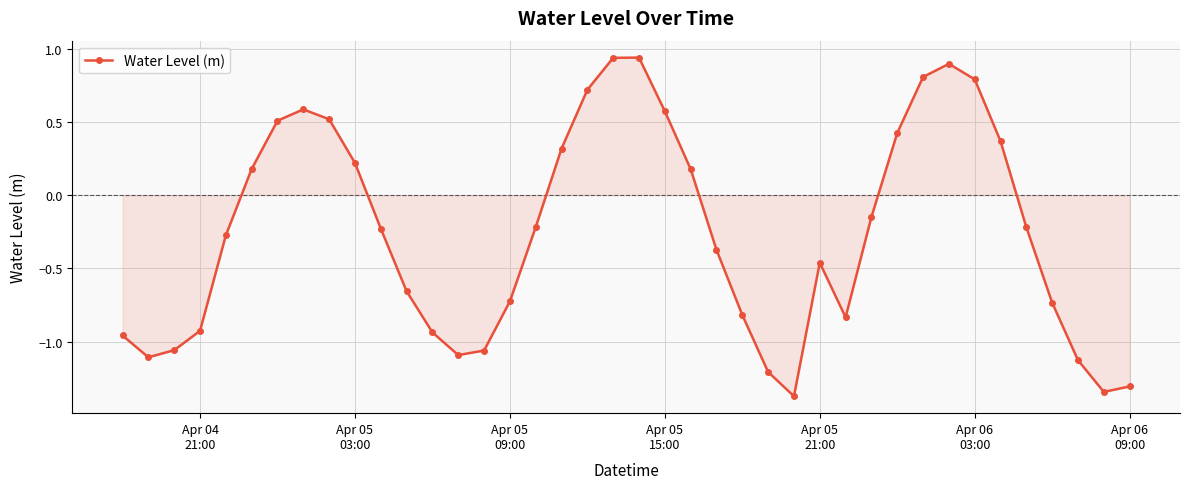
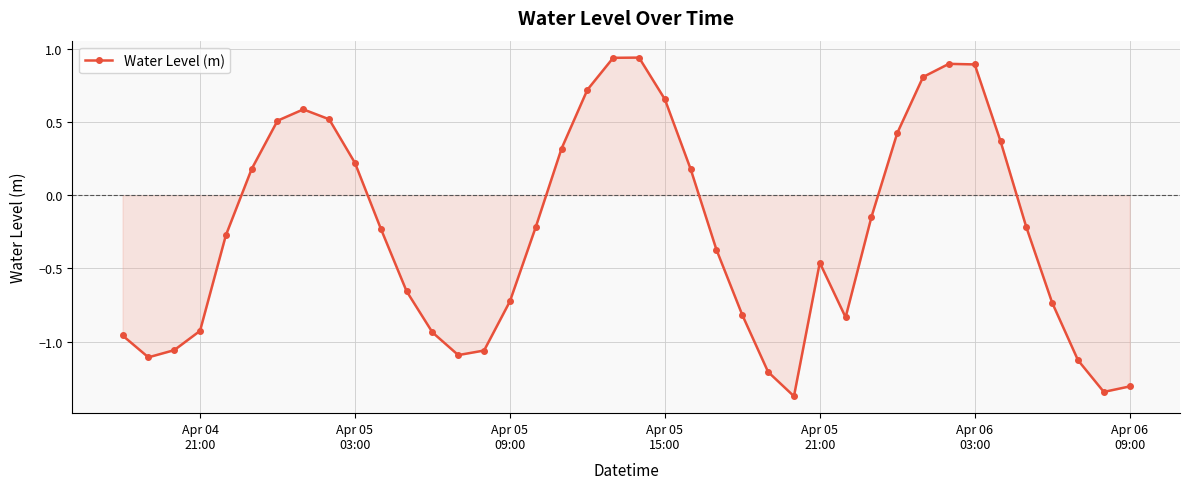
  {
    "Water Level (m)": {
      "Apr 04 21:00": -0.93,
      "Apr 05 09:00": -0.72,
-     "Apr 05 15:00": 0.57,
+     "Apr 05 15:00": 0.65,
      "Apr 05 21:00": -0.46,
-     "Apr 06 03:00": 0.79,
+     "Apr 06 03:00": 0.89,
      "Apr 06 09:00": -1.31
    }
  }
